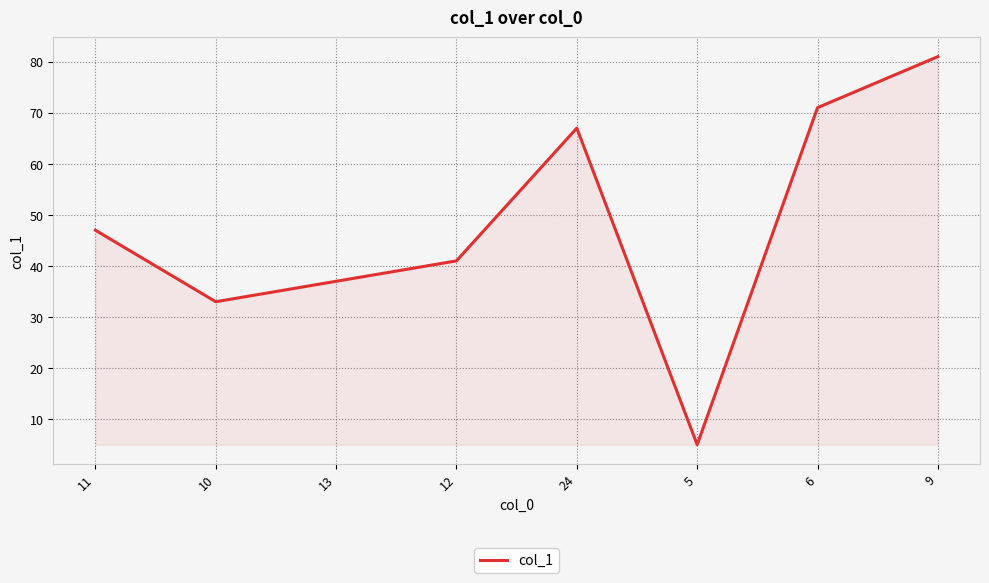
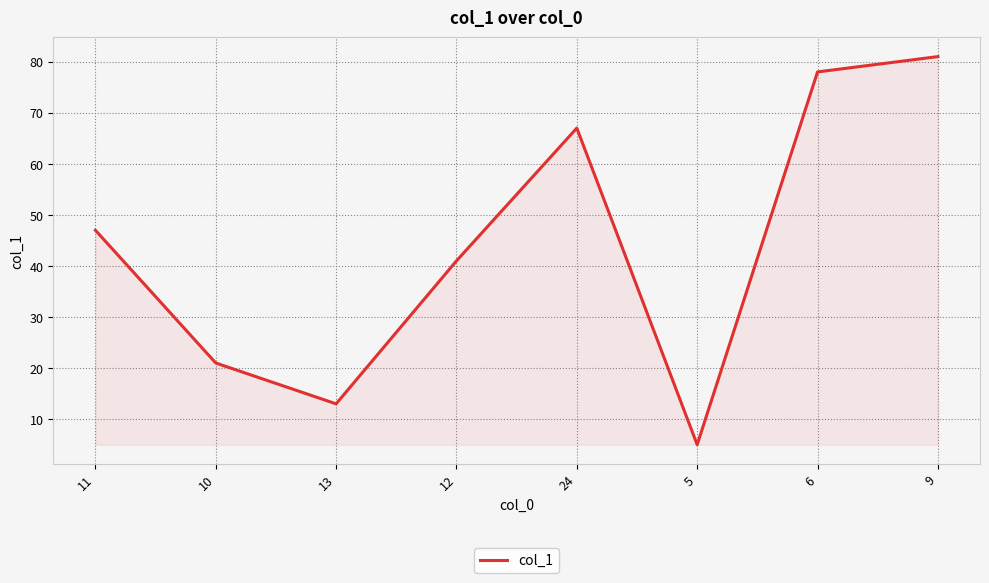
  {
    "11": 47,
-   "10": 33,
-   "13": 37,
+   "10": 21,
+   "13": 13,
    "12": 41,
    "24": 67,
    "5": 5,
-   "6": 71,
+   "6": 78,
    "9": 81
  }
